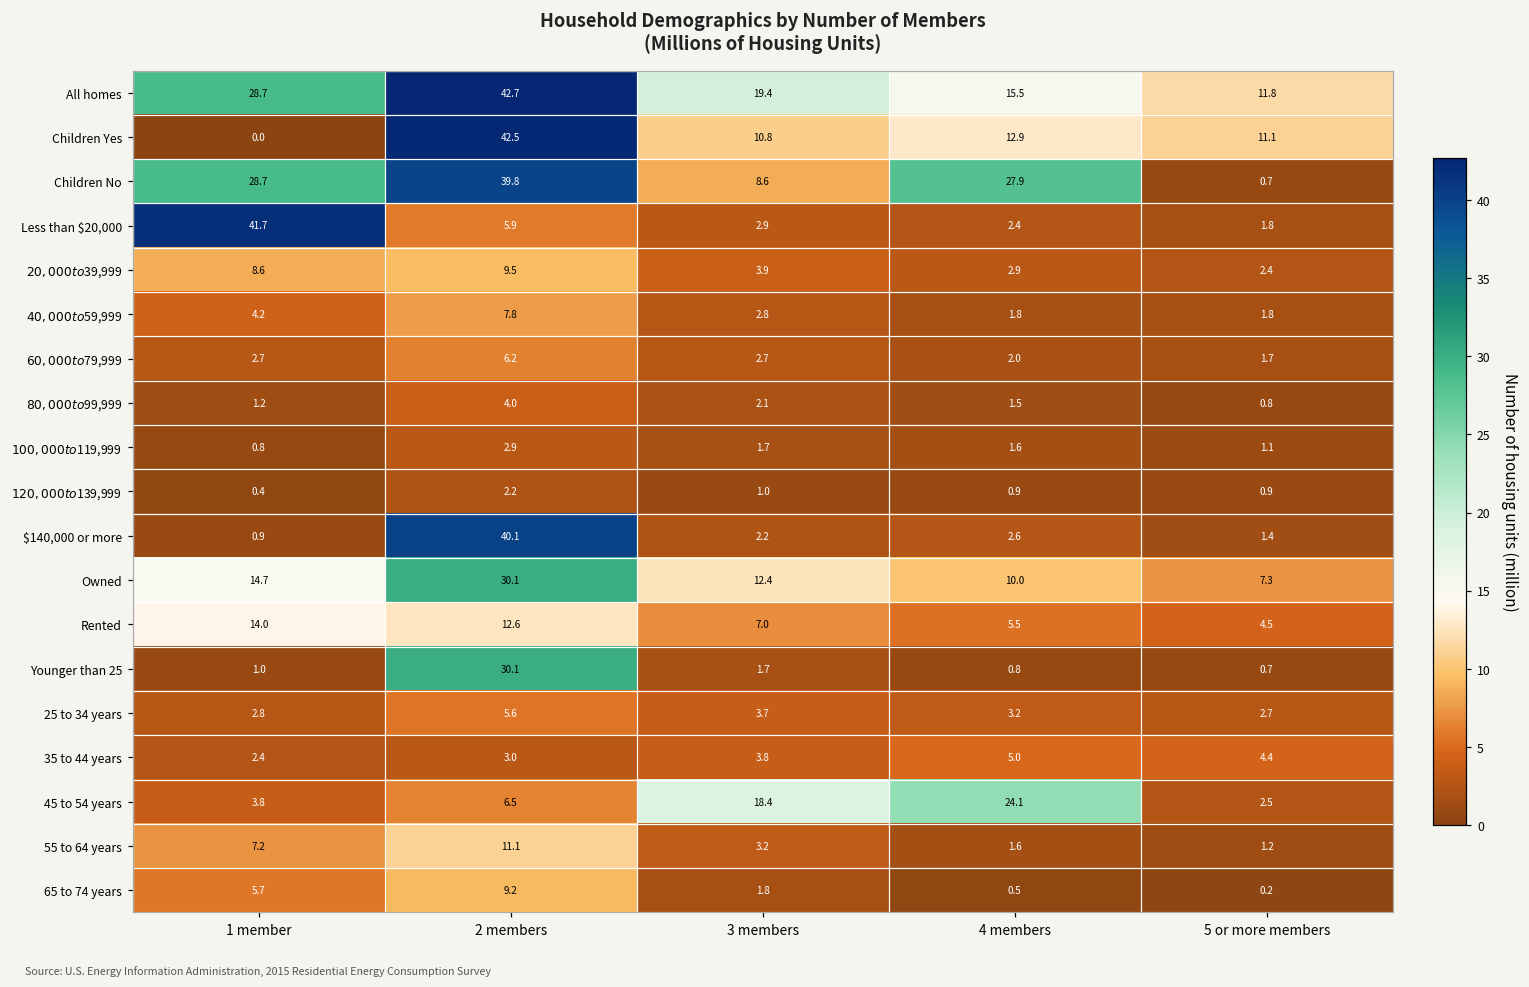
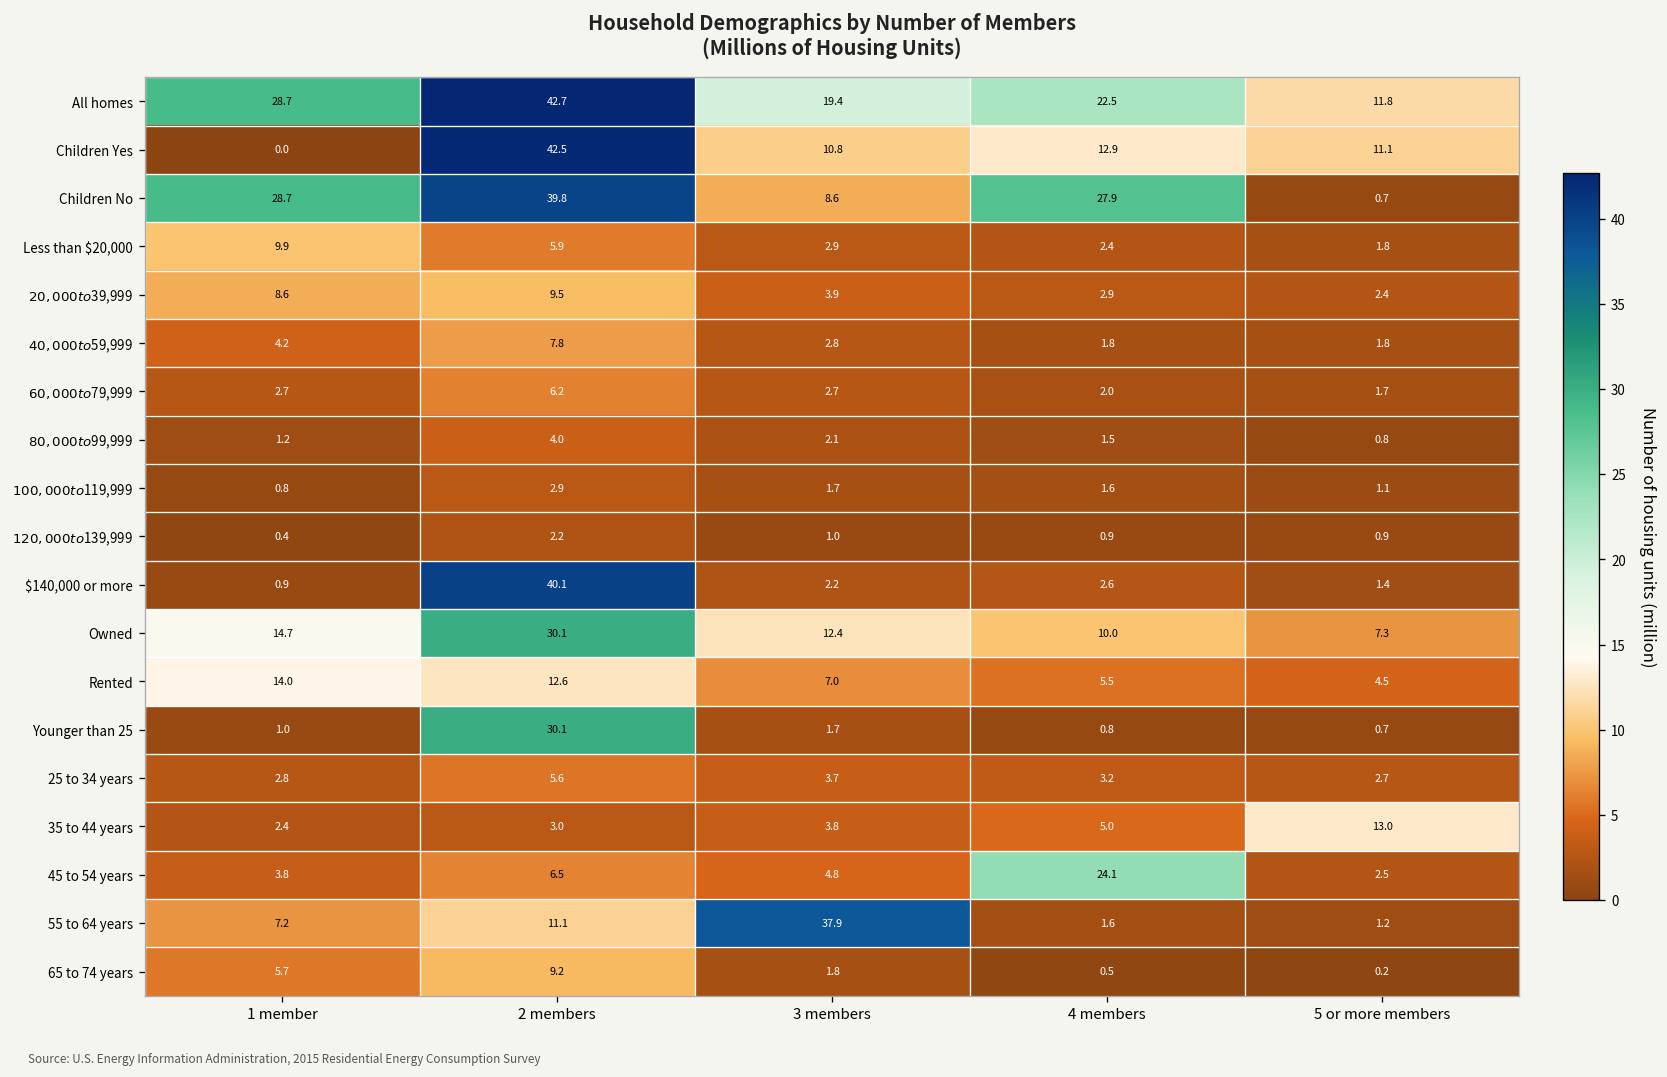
  {
    "All homes": {
      "1 member": 28.7,
      "2 members": 42.7,
      "3 members": 19.4,
-     "4 members": 15.5,
+     "4 members": 22.5,
      "5 or more members": 11.8
    },
    "Children Yes": {
      "1 member": 0.0,
      "2 members": 42.5,
      "3 members": 10.8,
      "4 members": 12.9,
      "5 or more members": 11.1
    },
    "Children No": {
      "1 member": 28.7,
      "2 members": 39.8,
      "3 members": 8.6,
      "4 members": 27.9,
      "5 or more members": 0.7
    },
    "Less than $20,000": {
-     "1 member": 41.7,
+     "1 member": 9.9,
      "2 members": 5.9,
      "3 members": 2.9,
      "4 members": 2.4,
      "5 or more members": 1.8
    },
    "$140,000 or more": {
      "1 member": 0.9,
      "2 members": 40.1,
      "3 members": 2.2,
      "4 members": 2.6,
      "5 or more members": 1.4
    },
    "Owned": {
      "1 member": 14.7,
      "2 members": 30.1,
      "3 members": 12.4,
      "4 members": 10.0,
      "5 or more members": 7.3
    },
    "Rented": {
      "1 member": 14.0,
      "2 members": 12.6,
      "3 members": 7.0,
      "4 members": 5.5,
      "5 or more members": 4.5
    },
    "Younger than 25": {
      "1 member": 1.0,
      "2 members": 30.1,
      "3 members": 1.7,
      "4 members": 0.8,
      "5 or more members": 0.7
    },
    "25 to 34 years": {
      "1 member": 2.8,
      "2 members": 5.6,
      "3 members": 3.7,
      "4 members": 3.2,
      "5 or more members": 2.7
    },
    "35 to 44 years": {
      "1 member": 2.4,
      "2 members": 3.0,
      "3 members": 3.8,
      "4 members": 5.0,
-     "5 or more members": 4.4
+     "5 or more members": 13.0
    },
    "45 to 54 years": {
      "1 member": 3.8,
      "2 members": 6.5,
-     "3 members": 18.4,
+     "3 members": 4.8,
      "4 members": 24.1,
      "5 or more members": 2.5
    },
    "55 to 64 years": {
      "1 member": 7.2,
      "2 members": 11.1,
-     "3 members": 3.2,
+     "3 members": 37.9,
      "4 members": 1.6,
      "5 or more members": 1.2
    },
    "65 to 74 years": {
      "1 member": 5.7,
      "2 members": 9.2,
      "3 members": 1.8,
      "4 members": 0.5,
      "5 or more members": 0.2
    }
  }
